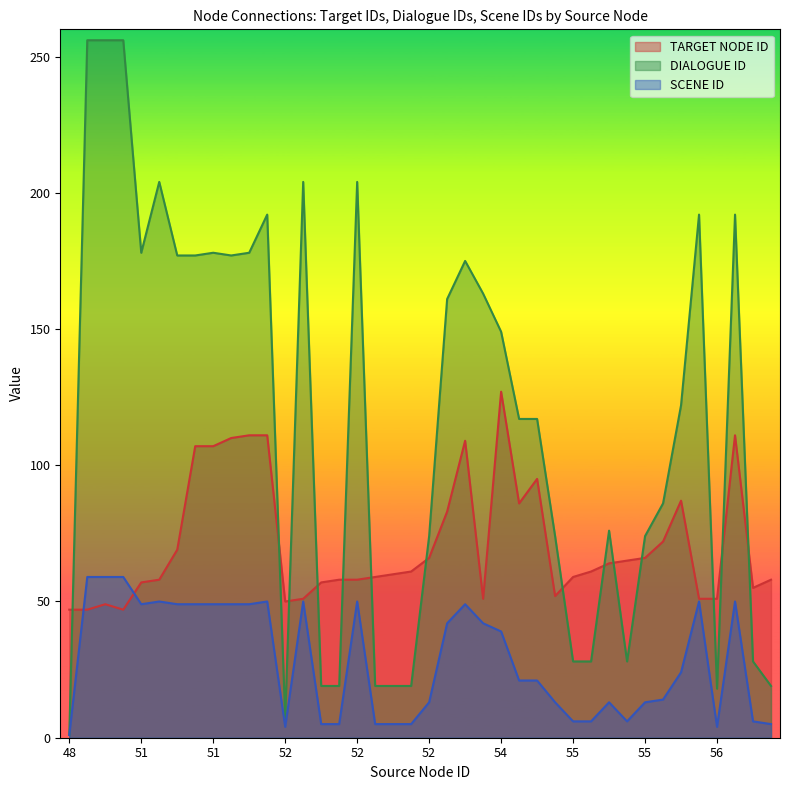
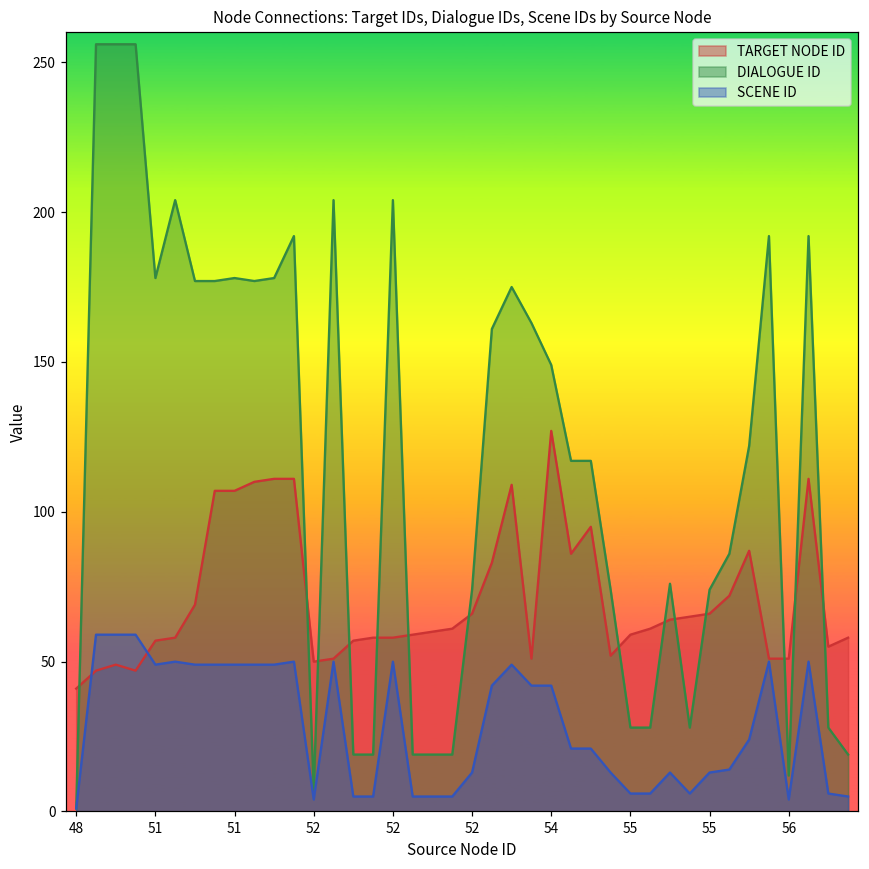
  {
    "TARGET NODE ID": {
-     "48": 47,
+     "48": 41,
      "54": 127,
      "56": 51
    },
    "DIALOGUE ID": {
      "54": 149,
-     "56": 18
+     "56": 12
    },
    "SCENE ID": {
-     "54": 39,
+     "54": 42,
      "56": 4
    }
  }
